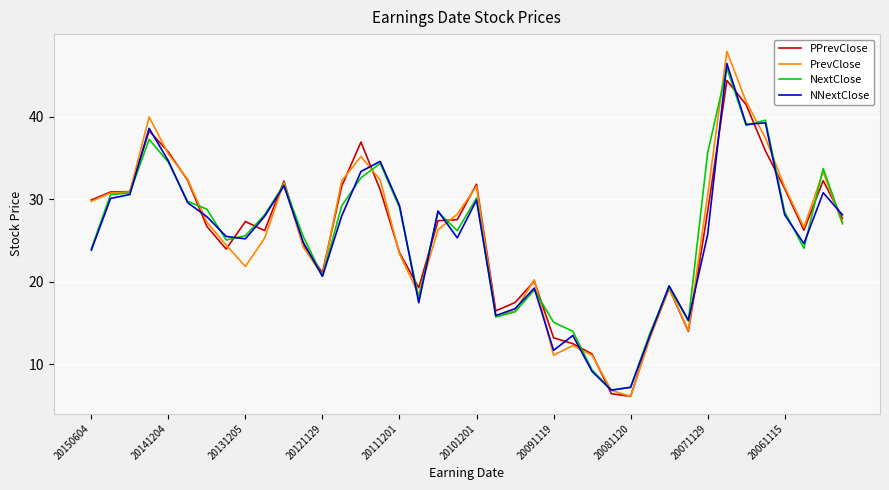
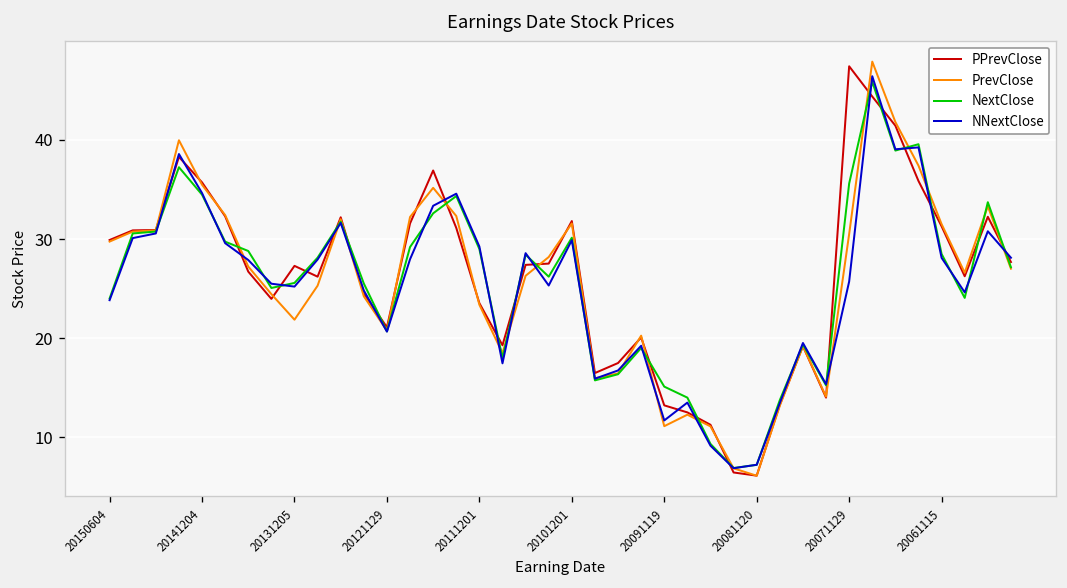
  {
    "PPrevClose": {
      "20131205": 27,
      "20121129": 21,
      "20091119": 13,
-     "20071129": 28
+     "20071129": 47
    },
    "PrevClose": {
      "20131205": 22,
      "20091119": 11,
      "20071129": 31
    },
    "NextClose": {
      "20131205": 26,
      "20091119": 15,
      "20071129": 36,
      "20061115": 28
    },
    "NNextClose": {
      "20131205": 25,
      "20091119": 12,
      "20071129": 26,
      "20061115": 28
    }
  }
